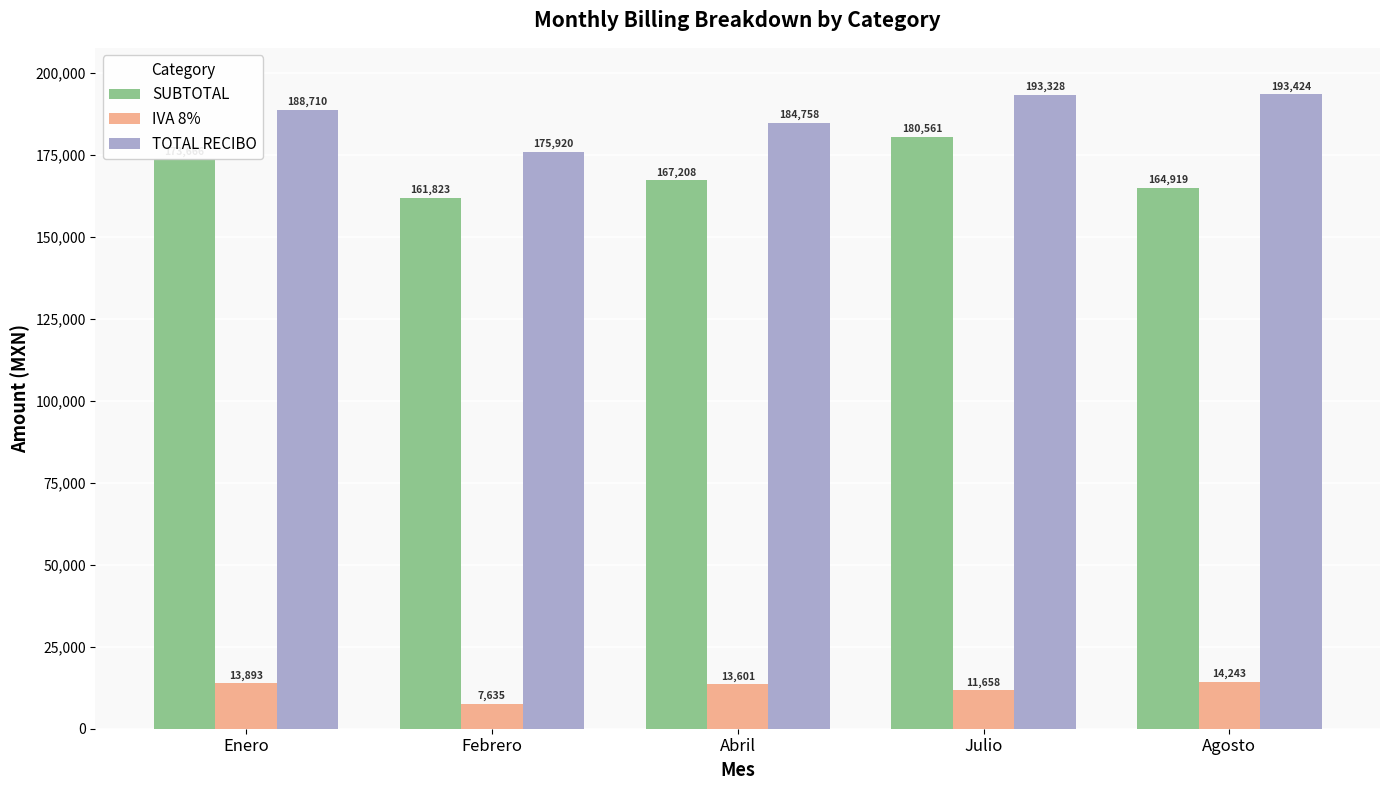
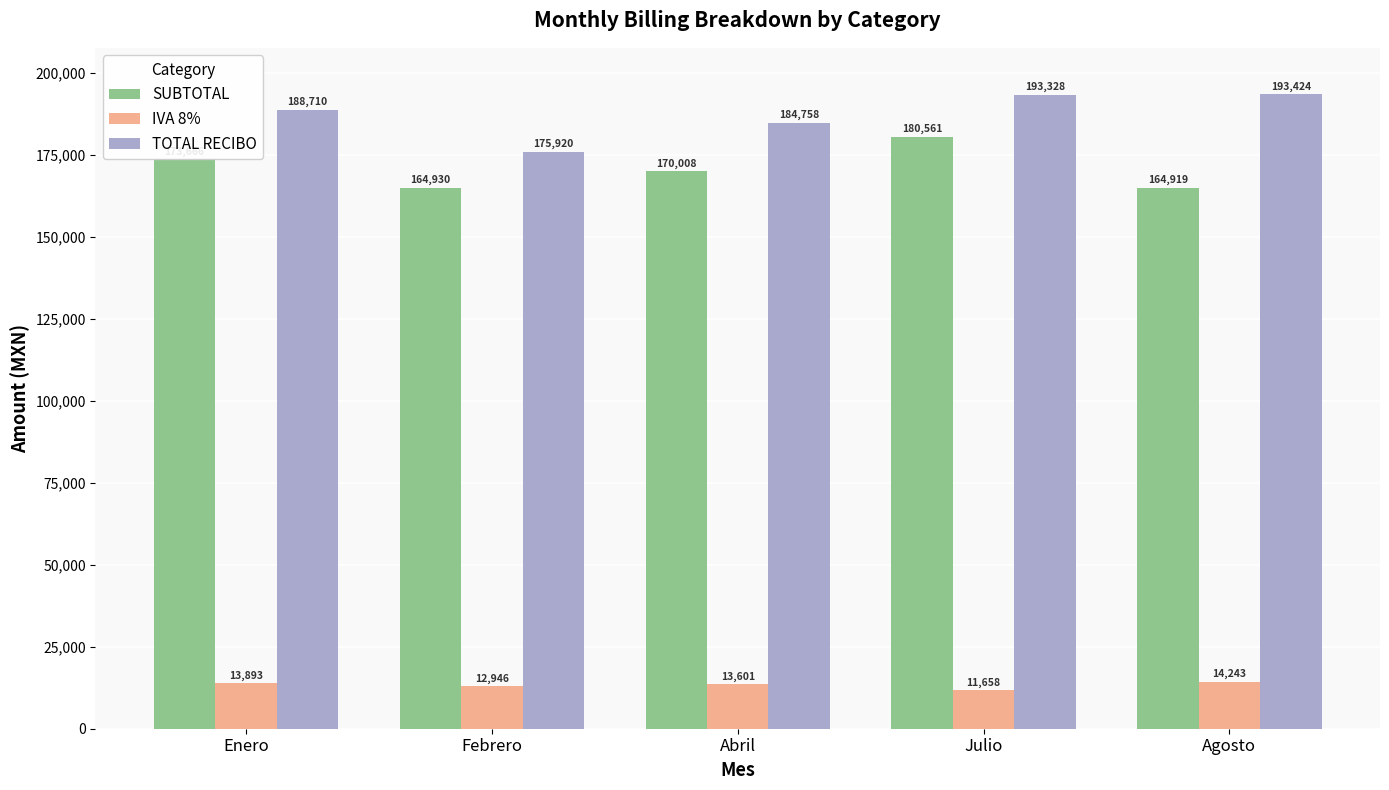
  {
    "SUBTOTAL": {
-     "Febrero": "161,823",
-     "Abril": "167,208",
+     "Febrero": "164,930",
+     "Abril": "170,008",
      "Julio": "180,561",
      "Agosto": "164,919"
    },
    "IVA 8%": {
      "Enero": "13,893",
-     "Febrero": "7,635",
+     "Febrero": "12,946",
      "Abril": "13,601",
      "Julio": "11,658",
      "Agosto": "14,243"
    },
    "TOTAL RECIBO": {
      "Enero": "188,710",
      "Febrero": "175,920",
      "Abril": "184,758",
      "Julio": "193,328",
      "Agosto": "193,424"
    }
  }
